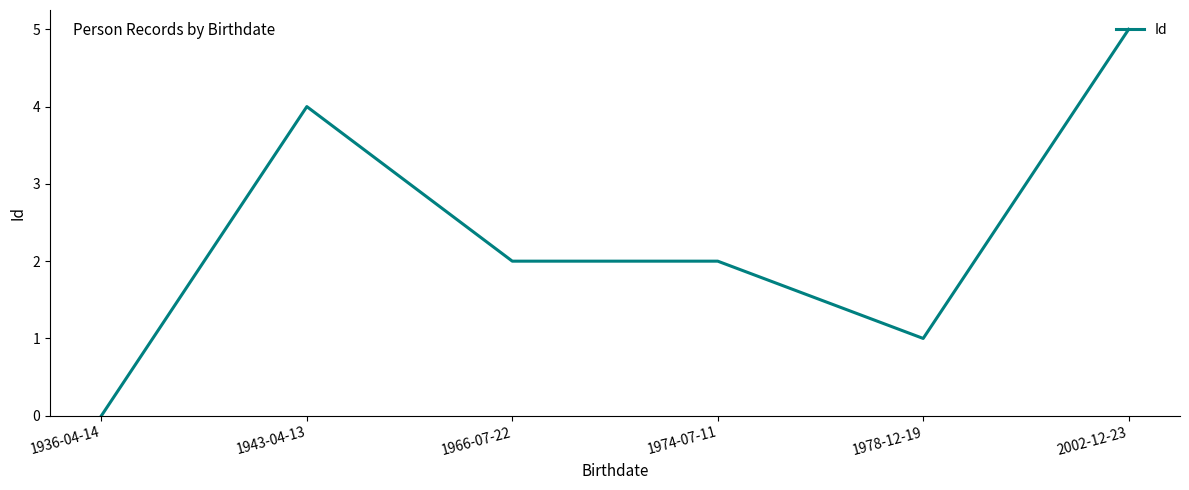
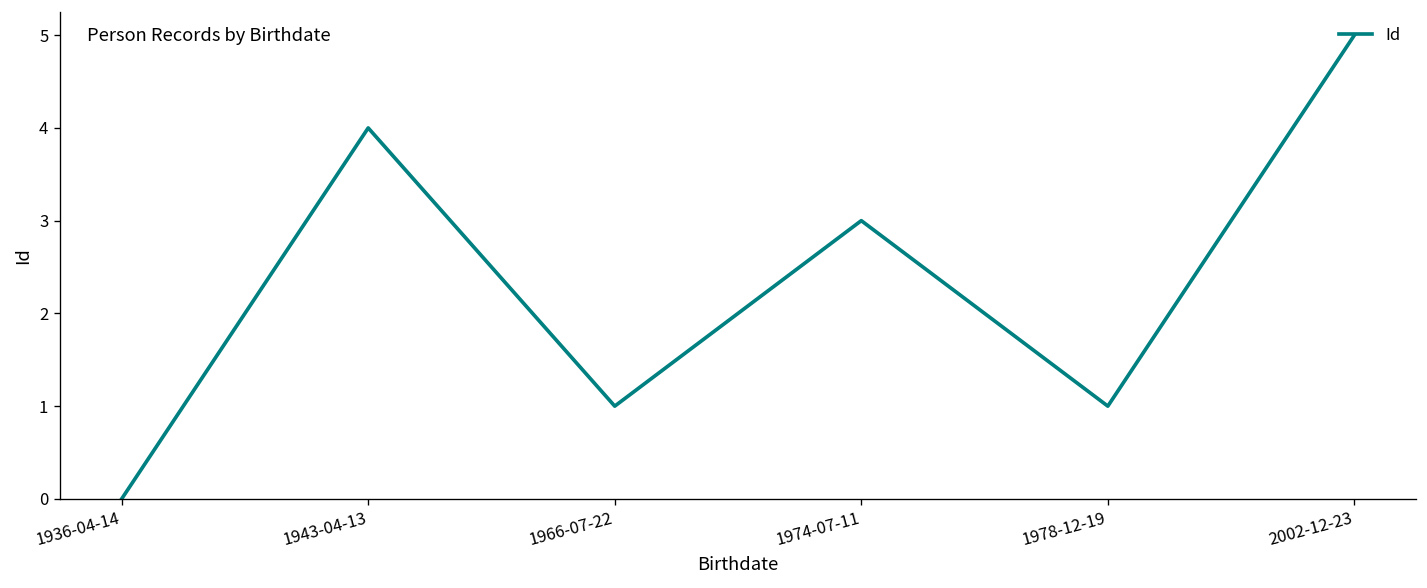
  {
    "1936-04-14": 0,
    "1943-04-13": 4,
-   "1966-07-22": 2,
-   "1974-07-11": 2,
+   "1966-07-22": 1,
+   "1974-07-11": 3,
    "1978-12-19": 1,
    "2002-12-23": 5
  }
